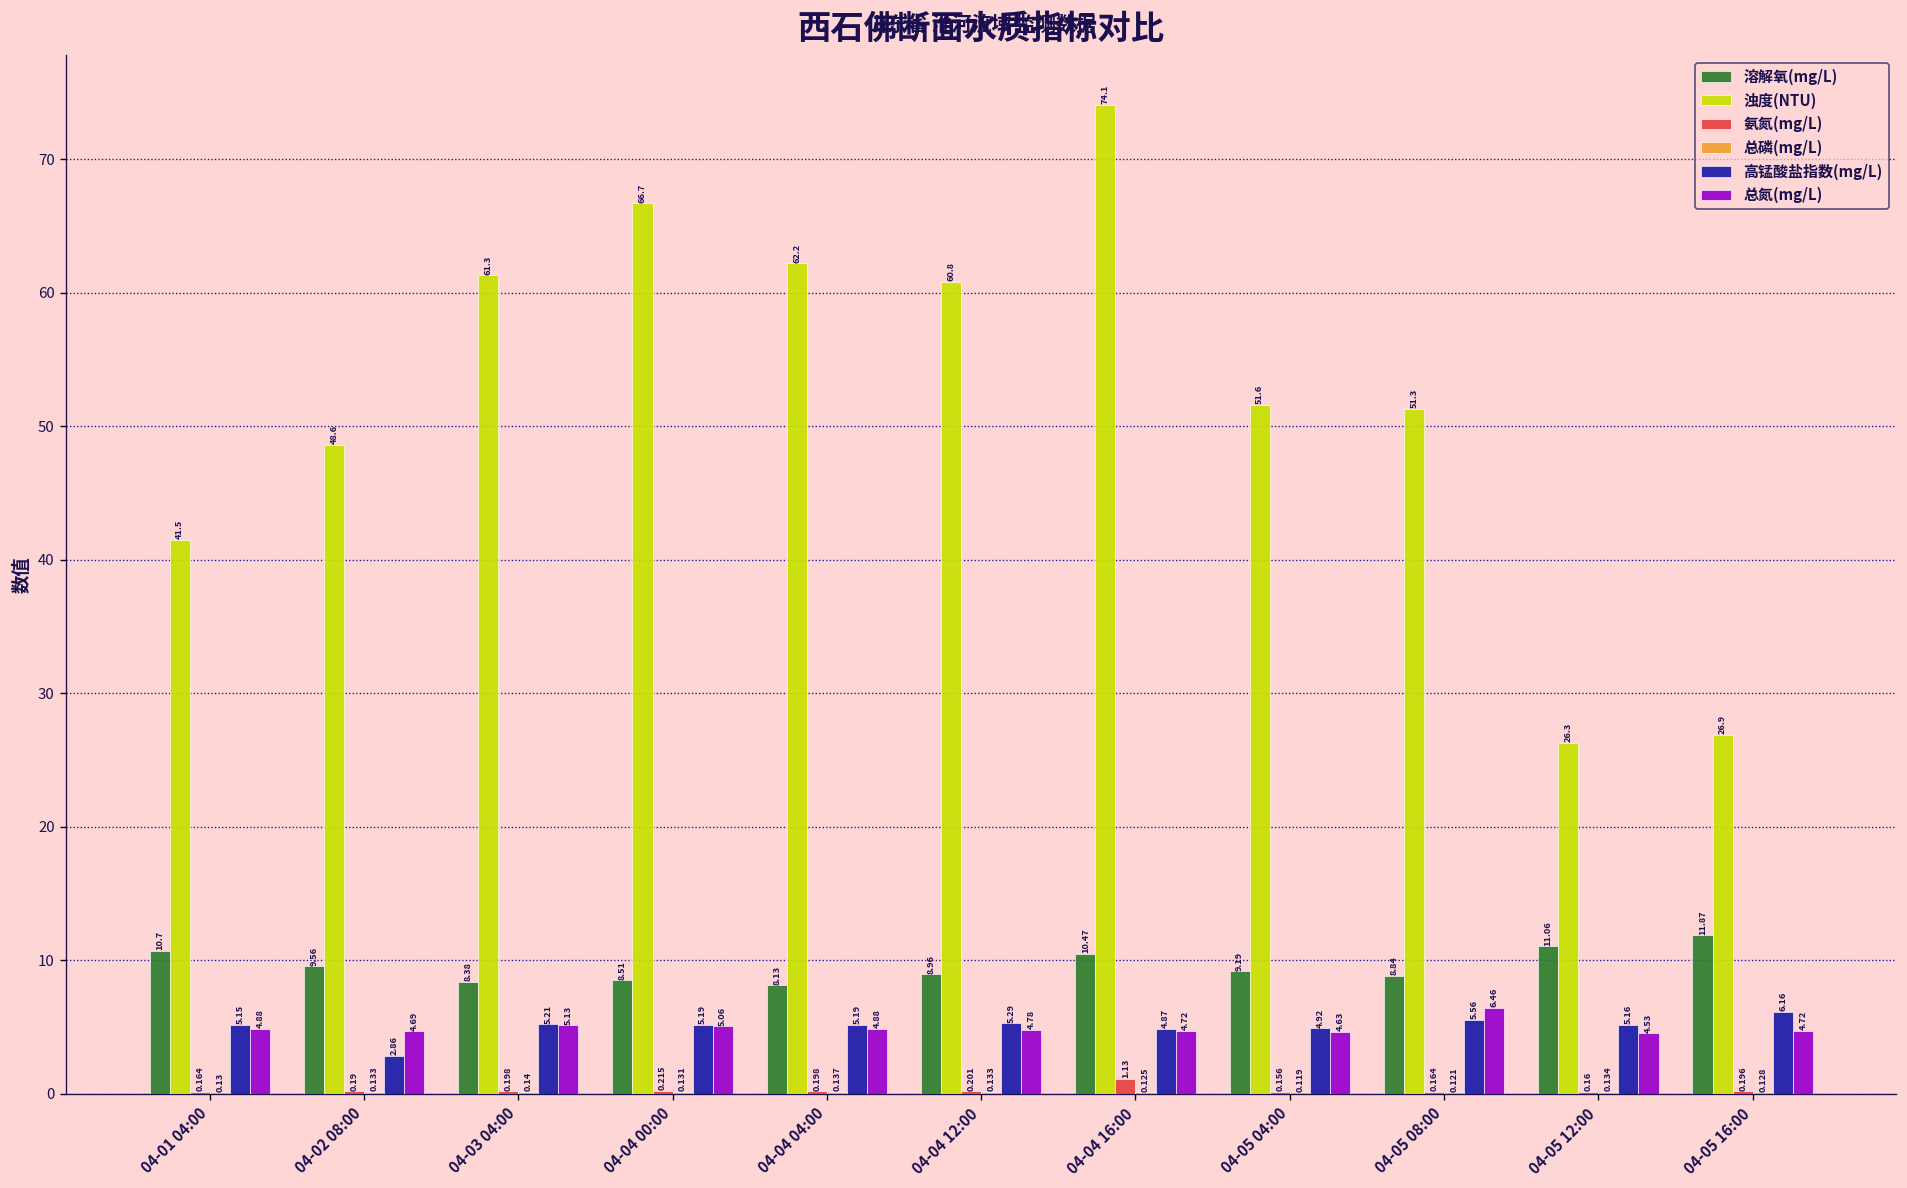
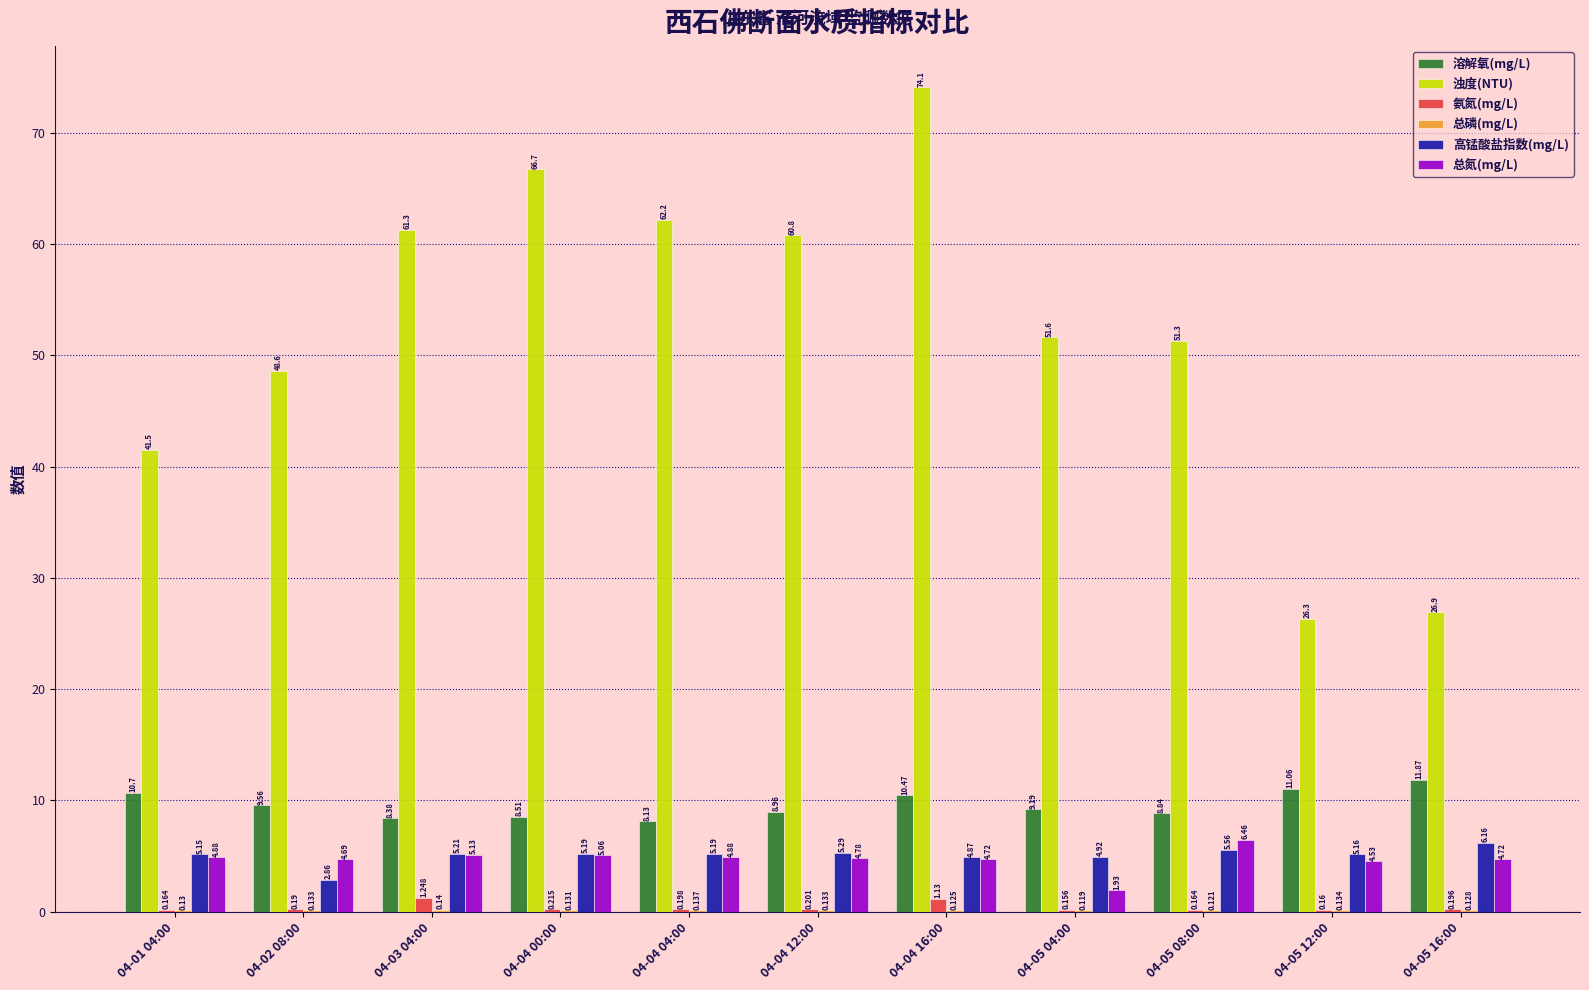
  {
    "溶解氧(mg/L)": {
      "04-01 04:00": 10.7,
      "04-02 08:00": 9.56,
      "04-03 04:00": 8.38,
      "04-04 00:00": 8.51,
      "04-04 04:00": 8.13,
      "04-04 12:00": 8.96,
      "04-04 16:00": 10.47,
      "04-05 04:00": 9.19,
      "04-05 08:00": 8.84,
      "04-05 12:00": 11.06,
      "04-05 16:00": 11.87
    },
    "浊度(NTU)": {
      "04-01 04:00": 41.5,
      "04-02 08:00": 48.6,
      "04-03 04:00": 61.3,
      "04-04 00:00": 66.7,
      "04-04 04:00": 62.2,
      "04-04 12:00": 60.8,
      "04-04 16:00": 74.1,
      "04-05 04:00": 51.6,
      "04-05 08:00": 51.3,
      "04-05 12:00": 26.3,
      "04-05 16:00": 26.9
    },
    "氨氮(mg/L)": {
      "04-01 04:00": 0.164,
      "04-02 08:00": 0.19,
-     "04-03 04:00": 0.198,
+     "04-03 04:00": 1.248,
      "04-04 00:00": 0.215,
      "04-04 04:00": 0.198,
      "04-04 12:00": 0.201,
      "04-04 16:00": 1.13,
      "04-05 04:00": 0.156,
      "04-05 08:00": 0.164,
      "04-05 12:00": 0.16,
      "04-05 16:00": 0.196
    },
    "总磷(mg/L)": {
      "04-01 04:00": 0.13,
      "04-02 08:00": 0.133,
      "04-03 04:00": 0.14,
      "04-04 00:00": 0.131,
      "04-04 04:00": 0.137,
      "04-04 12:00": 0.133,
      "04-04 16:00": 0.125,
      "04-05 04:00": 0.119,
      "04-05 08:00": 0.121,
      "04-05 12:00": 0.134,
      "04-05 16:00": 0.128
    },
    "高锰酸盐指数(mg/L)": {
      "04-01 04:00": 5.15,
      "04-02 08:00": 2.86,
      "04-03 04:00": 5.21,
      "04-04 00:00": 5.19,
      "04-04 04:00": 5.19,
      "04-04 12:00": 5.29,
      "04-04 16:00": 4.87,
      "04-05 04:00": 4.92,
      "04-05 08:00": 5.56,
      "04-05 12:00": 5.16,
      "04-05 16:00": 6.16
    },
    "总氮(mg/L)": {
      "04-01 04:00": 4.88,
      "04-02 08:00": 4.69,
      "04-03 04:00": 5.13,
      "04-04 00:00": 5.06,
      "04-04 04:00": 4.88,
      "04-04 12:00": 4.78,
      "04-04 16:00": 4.72,
-     "04-05 04:00": 4.63,
+     "04-05 04:00": 1.93,
      "04-05 08:00": 6.46,
      "04-05 12:00": 4.53,
      "04-05 16:00": 4.72
    }
  }
